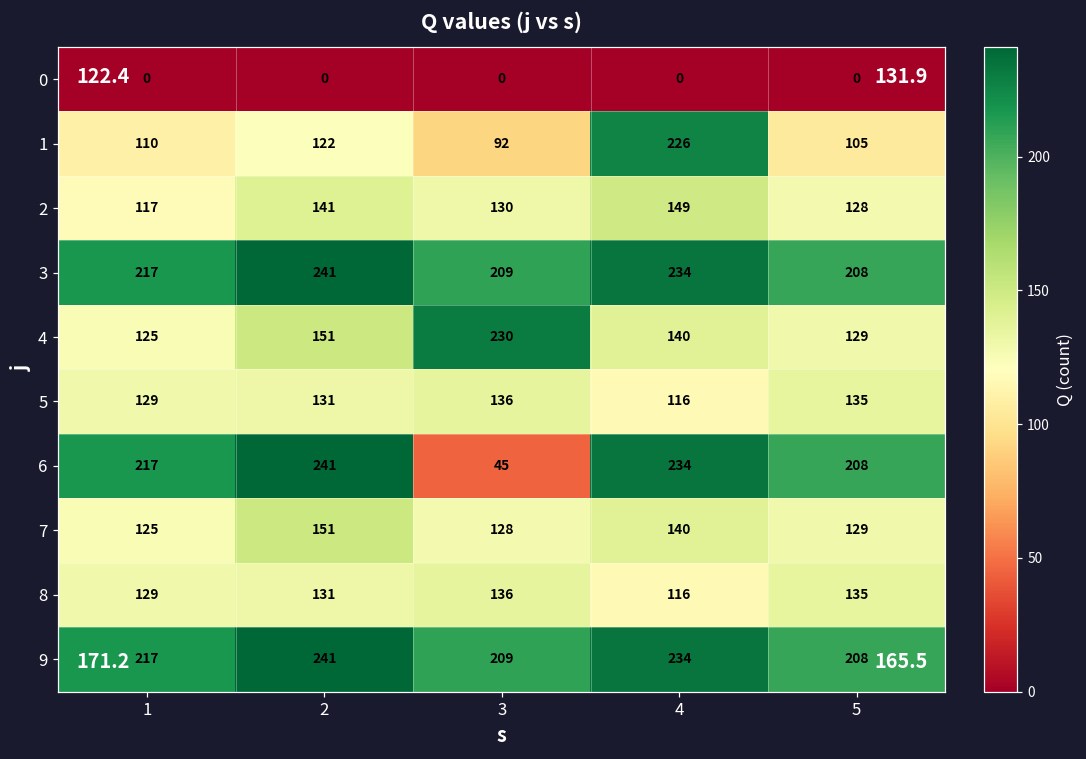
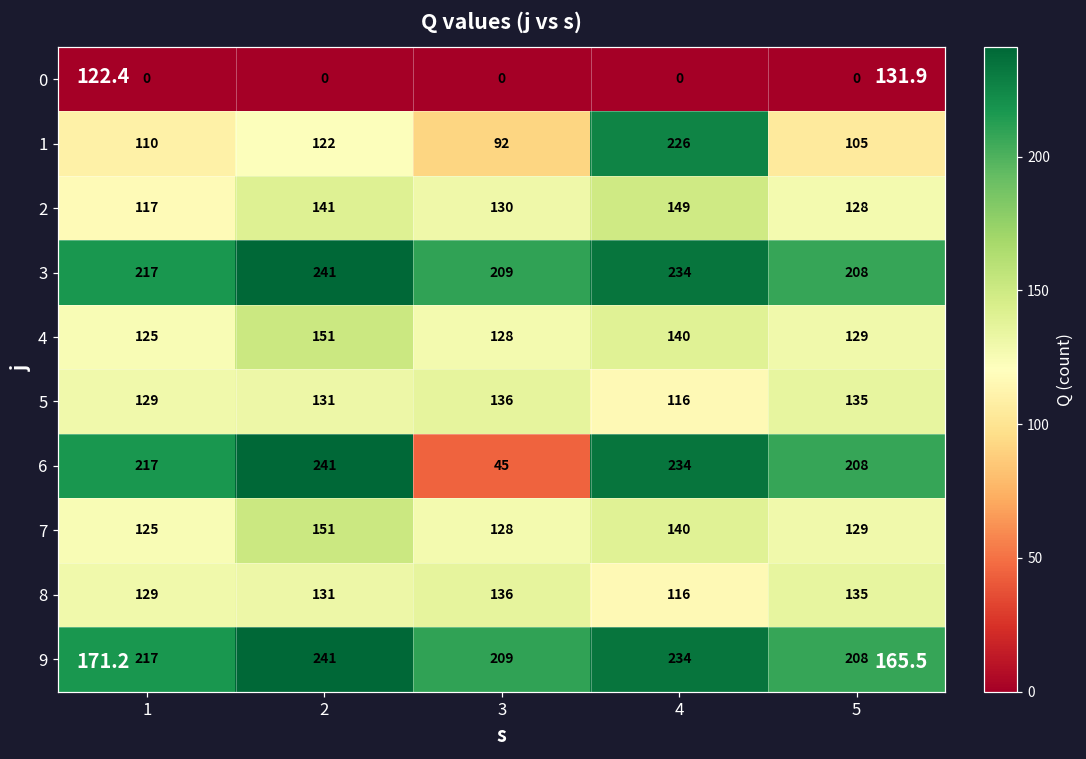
  {
    "0": {
      "2": 0,
      "3": 0,
      "4": 0
    },
    "1": {
      "1": 110,
      "2": 122,
      "3": 92,
      "4": 226,
      "5": 105
    },
    "2": {
      "1": 117,
      "2": 141,
      "3": 130,
      "4": 149,
      "5": 128
    },
    "3": {
      "1": 217,
      "2": 241,
      "3": 209,
      "4": 234,
      "5": 208
    },
    "4": {
      "1": 125,
      "2": 151,
-     "3": 230,
+     "3": 128,
      "4": 140,
      "5": 129
    },
    "5": {
      "1": 129,
      "2": 131,
      "3": 136,
      "4": 116,
      "5": 135
    },
    "6": {
      "1": 217,
      "2": 241,
      "3": 45,
      "4": 234,
      "5": 208
    },
    "7": {
      "1": 125,
      "2": 151,
      "3": 128,
      "4": 140,
      "5": 129
    },
    "8": {
      "1": 129,
      "2": 131,
      "3": 136,
      "4": 116,
      "5": 135
    },
    "9": {
      "2": 241,
      "3": 209,
      "4": 234
    }
  }
